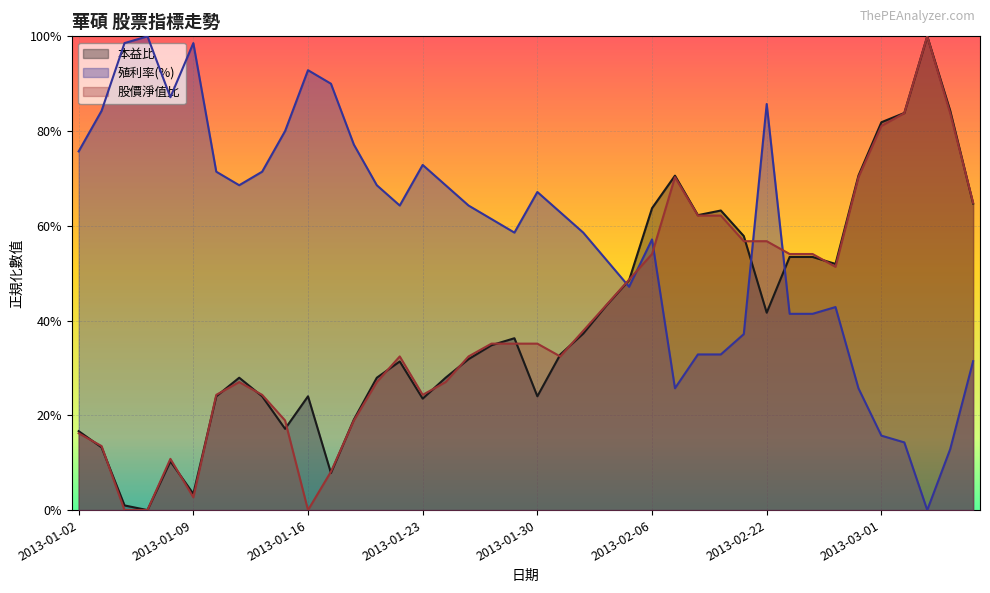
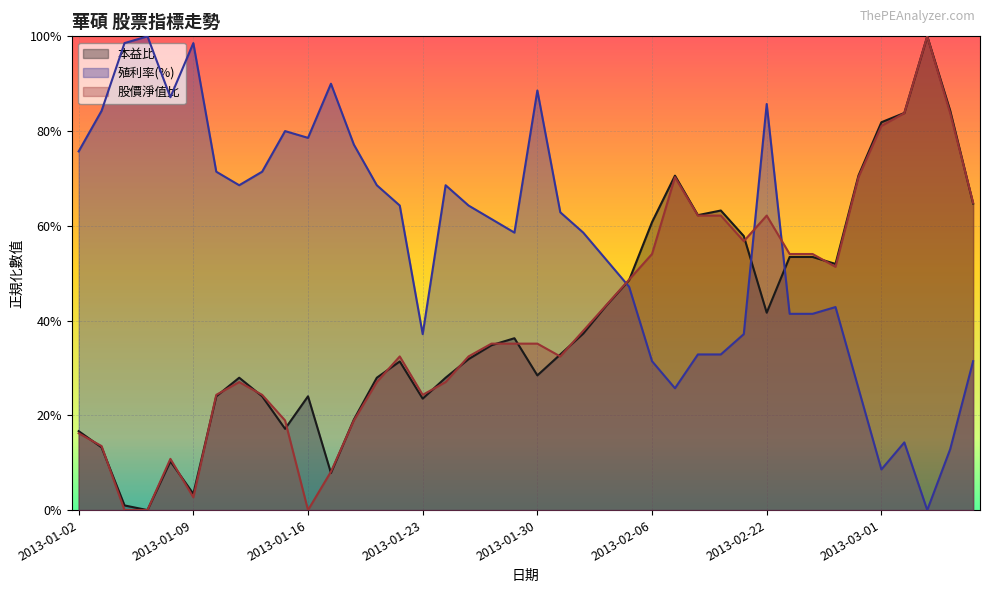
  {
    "本益比": {
      "2013-01-09": "3%",
      "2013-01-16": "24%",
      "2013-01-23": "24%",
-     "2013-01-30": "24%",
-     "2013-02-06": "64%",
+     "2013-01-30": "28%",
+     "2013-02-06": "61%",
      "2013-02-22": "42%",
      "2013-03-01": "82%"
    },
    "殖利率(%)": {
      "2013-01-02": "76%",
      "2013-01-09": "99%",
-     "2013-01-16": "93%",
-     "2013-01-23": "73%",
-     "2013-01-30": "67%",
-     "2013-02-06": "57%",
+     "2013-01-16": "79%",
+     "2013-01-23": "37%",
+     "2013-01-30": "89%",
+     "2013-02-06": "31%",
      "2013-02-22": "86%",
-     "2013-03-01": "16%"
+     "2013-03-01": "9%"
    },
    "股價淨值比": {
      "2013-01-09": "3%",
      "2013-01-16": "0%",
      "2013-01-23": "24%",
      "2013-01-30": "35%",
      "2013-02-06": "54%",
-     "2013-02-22": "57%",
+     "2013-02-22": "62%",
      "2013-03-01": "81%"
    }
  }
